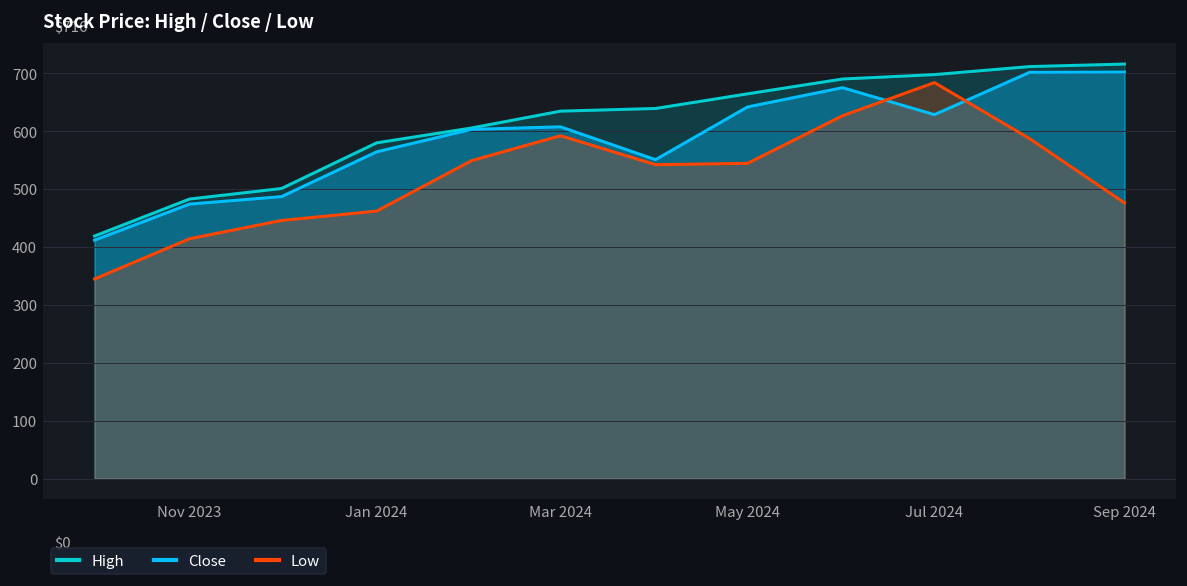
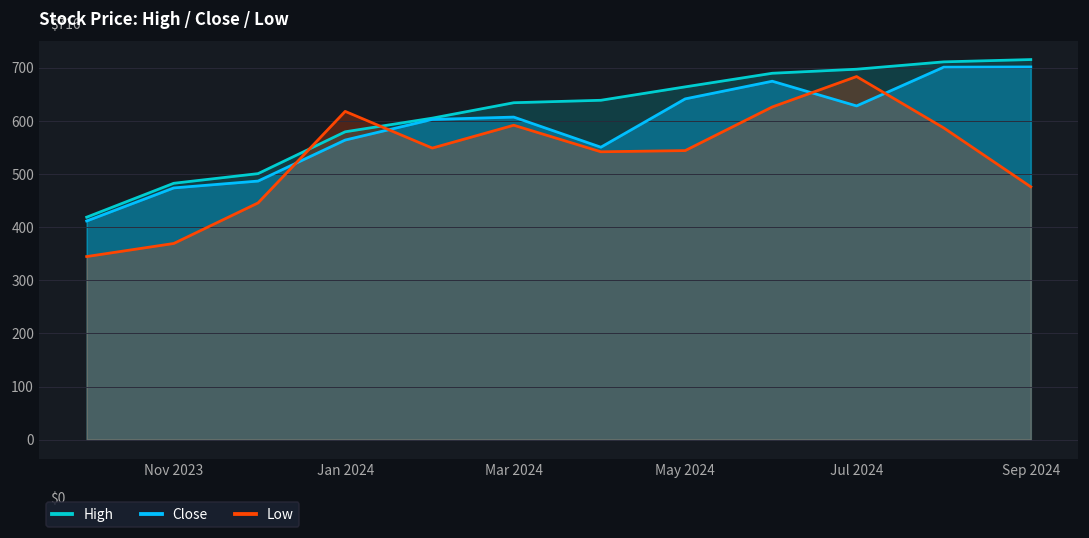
  {
    "Low": {
-     "Nov 2023": 410,
-     "Jan 2024": 460,
+     "Nov 2023": 370,
+     "Jan 2024": 620,
      "Mar 2024": 590,
      "May 2024": 540,
      "Jul 2024": 680,
      "Sep 2024": 480
    }
  }
